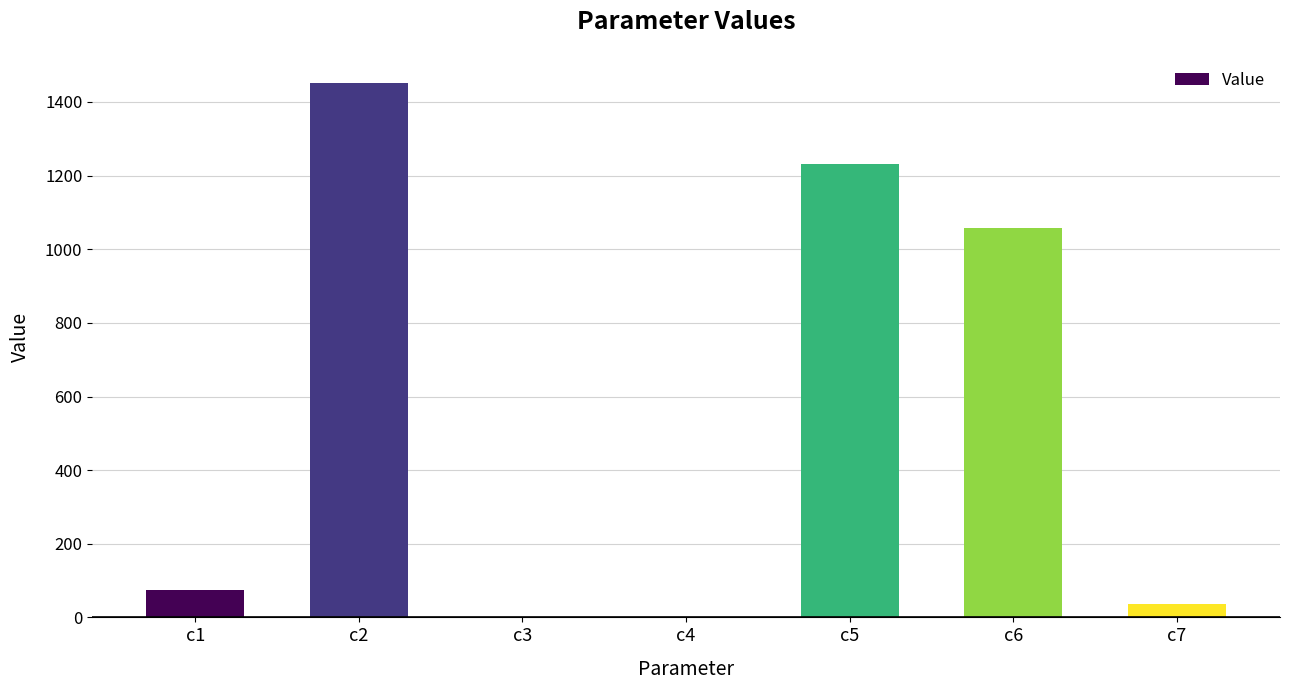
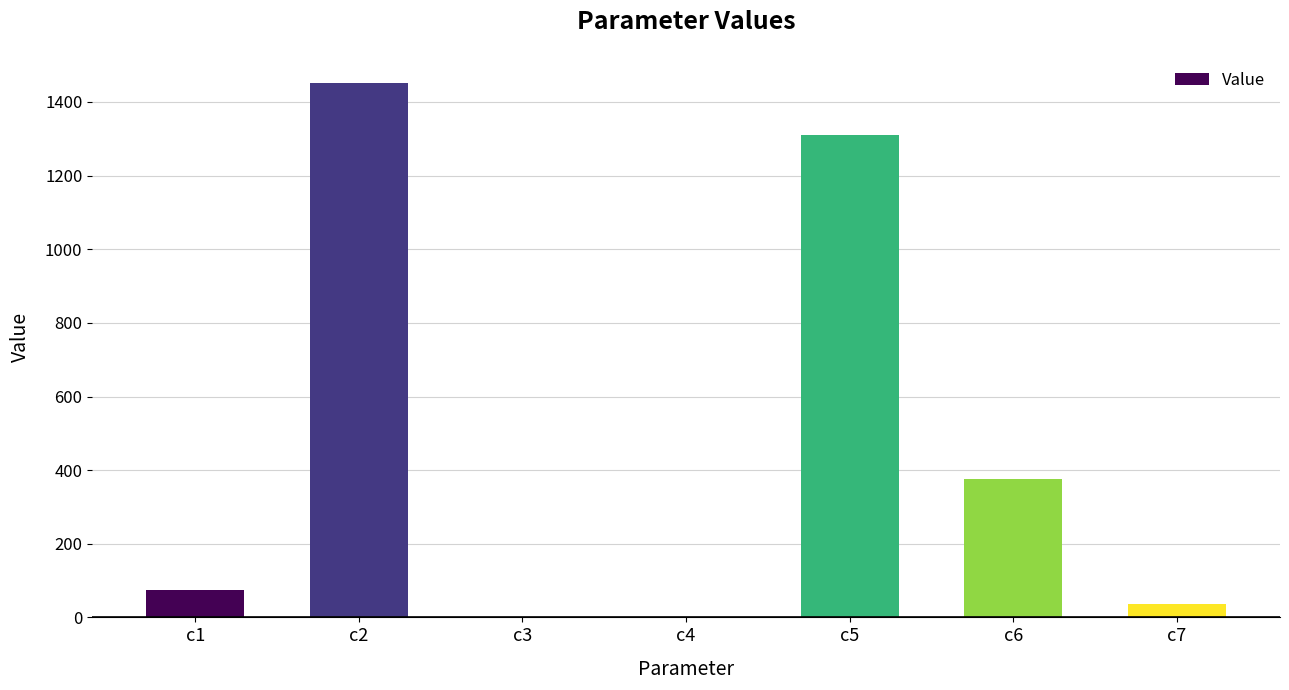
  {
    "c1": 80,
    "c2": 1450,
-   "c5": 1230,
-   "c6": 1060,
+   "c5": 1310,
+   "c6": 380,
    "c7": 40
  }
